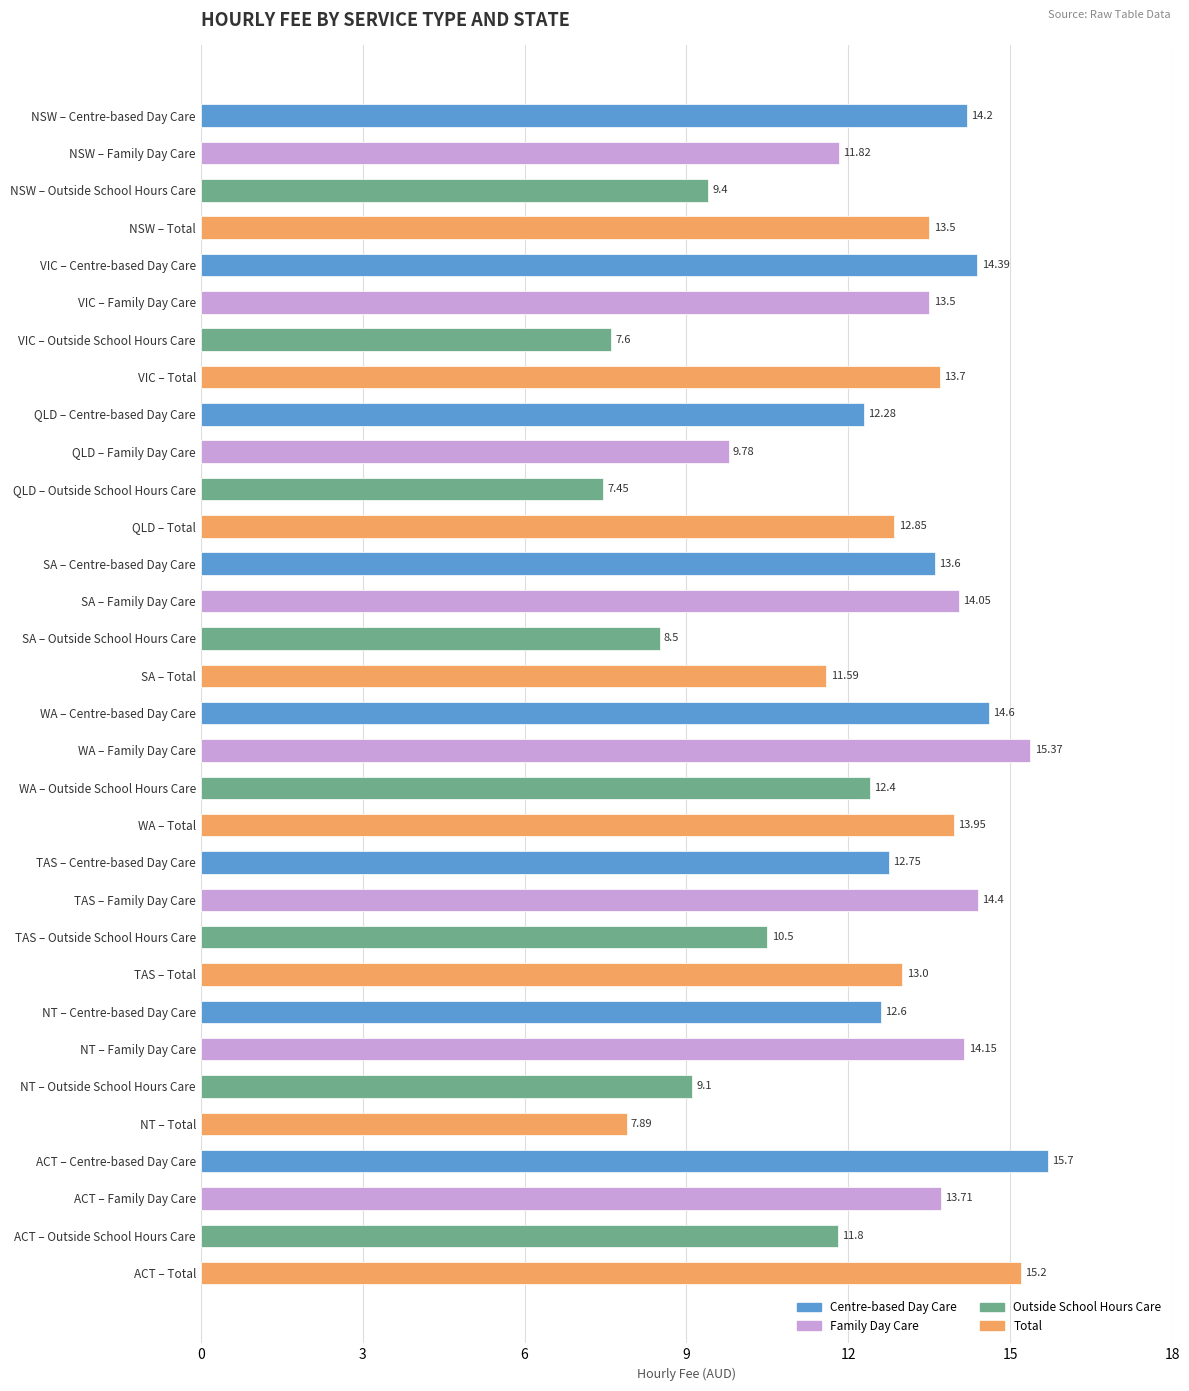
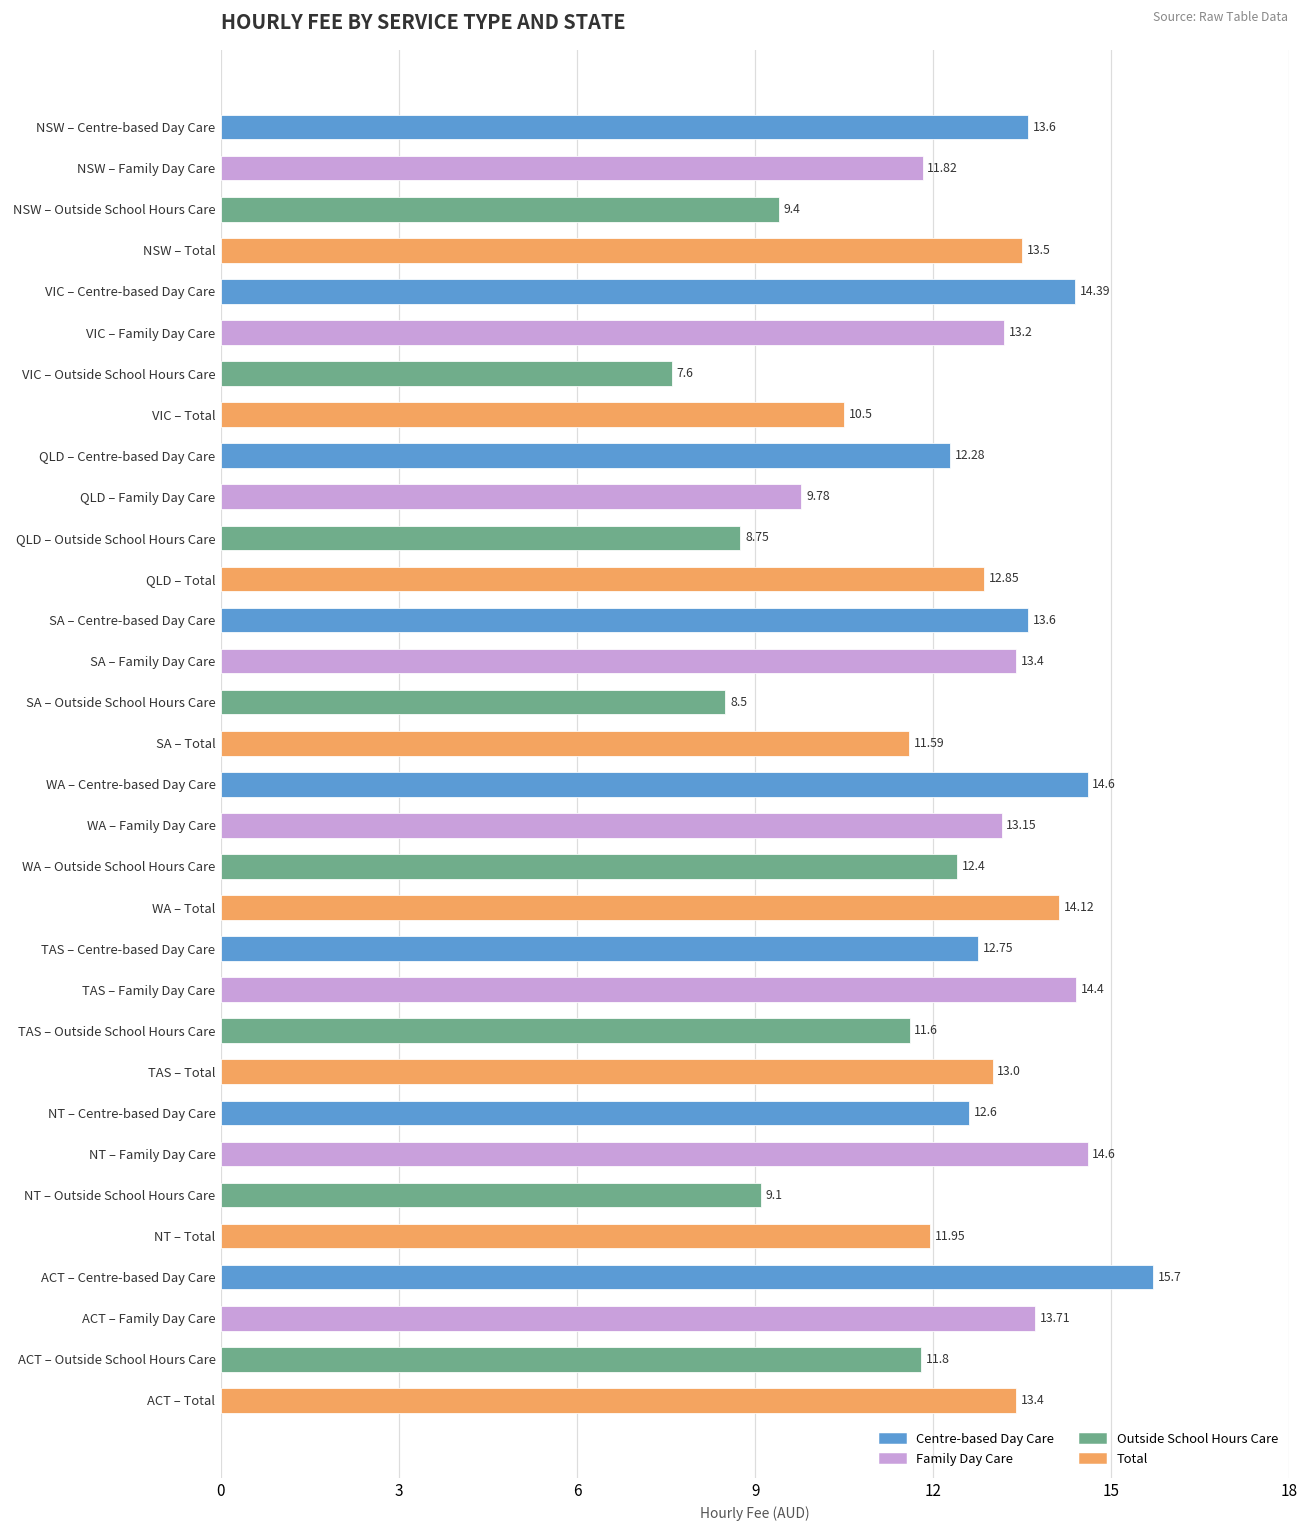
  {
-   "NSW – Centre-based Day Care": 14.2,
+   "NSW – Centre-based Day Care": 13.6,
    "NSW – Family Day Care": 11.82,
    "NSW – Outside School Hours Care": 9.4,
    "NSW – Total": 13.5,
    "VIC – Centre-based Day Care": 14.39,
-   "VIC – Family Day Care": 13.5,
+   "VIC – Family Day Care": 13.2,
    "VIC – Outside School Hours Care": 7.6,
-   "VIC – Total": 13.7,
+   "VIC – Total": 10.5,
    "QLD – Centre-based Day Care": 12.28,
    "QLD – Family Day Care": 9.78,
-   "QLD – Outside School Hours Care": 7.45,
+   "QLD – Outside School Hours Care": 8.75,
    "QLD – Total": 12.85,
    "SA – Centre-based Day Care": 13.6,
-   "SA – Family Day Care": 14.05,
+   "SA – Family Day Care": 13.4,
    "SA – Outside School Hours Care": 8.5,
    "SA – Total": 11.59,
    "WA – Centre-based Day Care": 14.6,
-   "WA – Family Day Care": 15.37,
+   "WA – Family Day Care": 13.15,
    "WA – Outside School Hours Care": 12.4,
-   "WA – Total": 13.95,
+   "WA – Total": 14.12,
    "TAS – Centre-based Day Care": 12.75,
    "TAS – Family Day Care": 14.4,
-   "TAS – Outside School Hours Care": 10.5,
+   "TAS – Outside School Hours Care": 11.6,
    "TAS – Total": 13.0,
    "NT – Centre-based Day Care": 12.6,
-   "NT – Family Day Care": 14.15,
+   "NT – Family Day Care": 14.6,
    "NT – Outside School Hours Care": 9.1,
-   "NT – Total": 7.89,
+   "NT – Total": 11.95,
    "ACT – Centre-based Day Care": 15.7,
    "ACT – Family Day Care": 13.71,
    "ACT – Outside School Hours Care": 11.8,
-   "ACT – Total": 15.2
+   "ACT – Total": 13.4
  }
